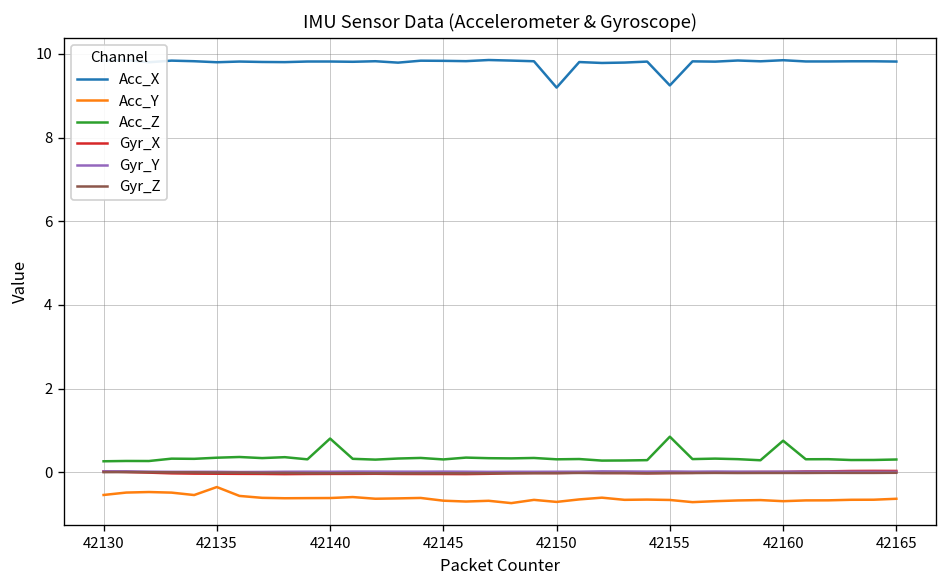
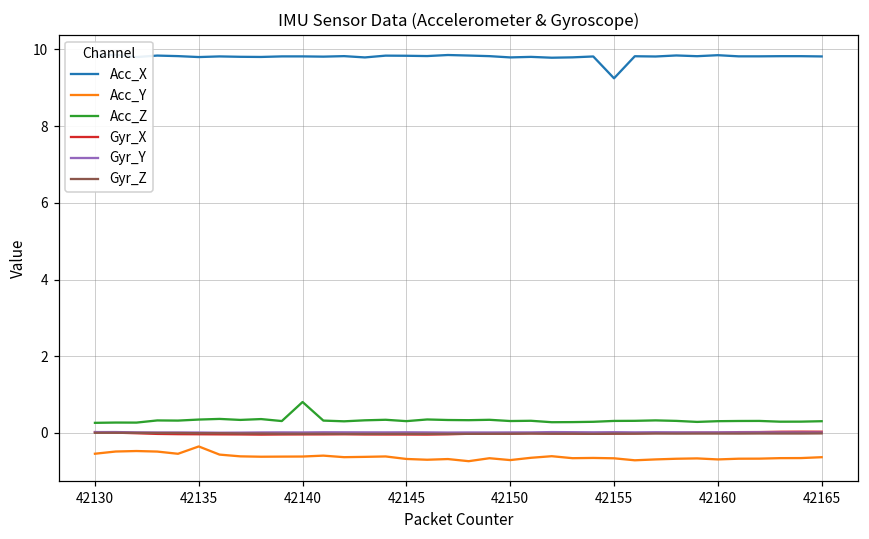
  {
    "Acc_X": {
      "42135": 9.8,
      "42140": 9.8,
      "42145": 9.8,
-     "42150": 9.2,
+     "42150": 9.8,
      "42155": 9.2,
      "42160": 9.9,
      "42165": 9.8
    },
    "Acc_Y": {
      "42130": -0.5,
      "42135": -0.4,
      "42140": -0.6,
      "42145": -0.7,
      "42150": -0.7,
      "42155": -0.7,
      "42160": -0.7,
      "42165": -0.6
    },
    "Acc_Z": {
      "42130": 0.3,
      "42135": 0.3,
      "42140": 0.8,
      "42145": 0.3,
      "42150": 0.3,
-     "42155": 0.8,
-     "42160": 0.8,
+     "42155": 0.3,
+     "42160": 0.3,
      "42165": 0.3
    }
  }
